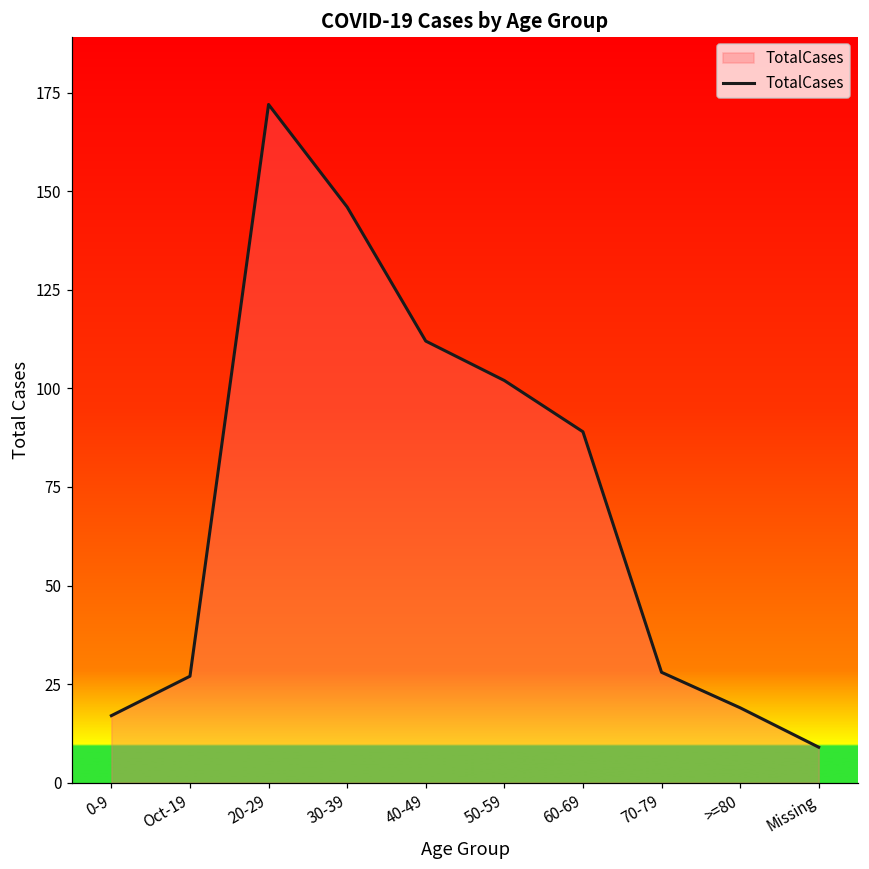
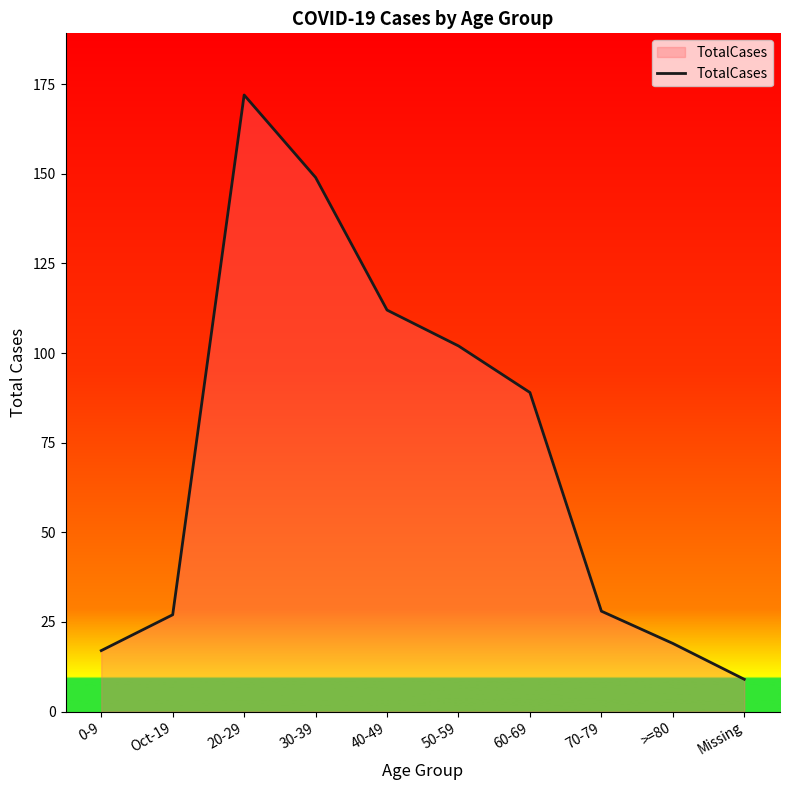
  {
    "0-9": 17,
    "Oct-19": 27,
    "20-29": 172,
-   "30-39": 146,
+   "30-39": 149,
    "40-49": 112,
    "50-59": 102,
    "60-69": 89,
    "70-79": 28,
    ">=80": 19,
    "Missing": 9
  }
